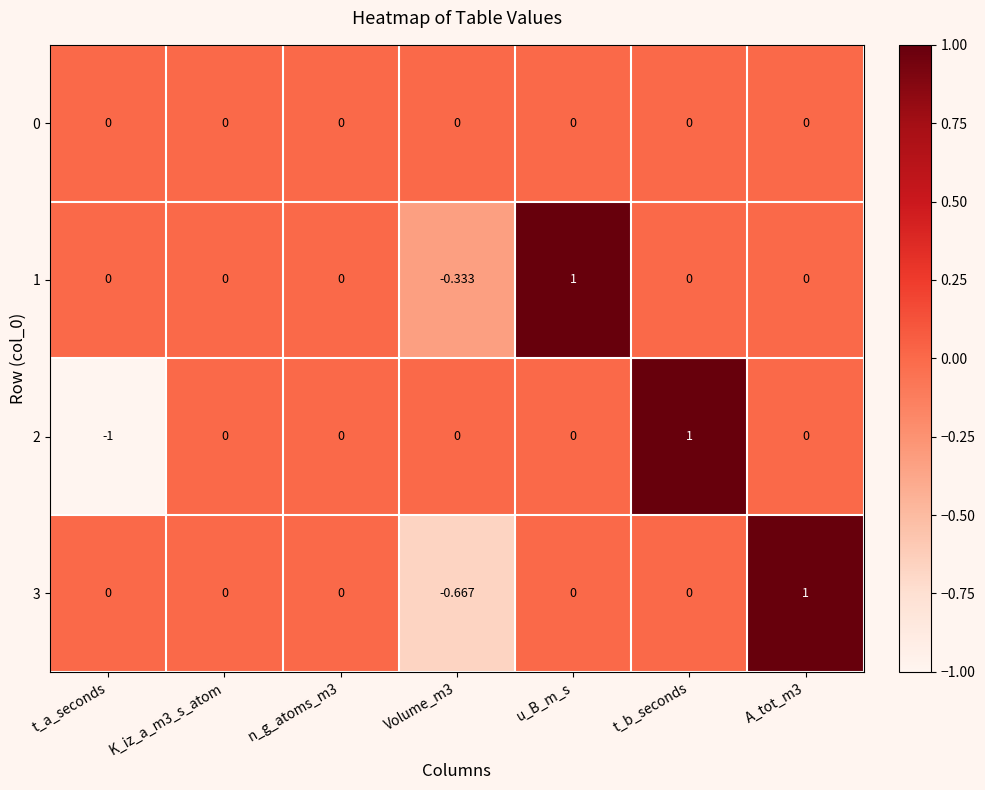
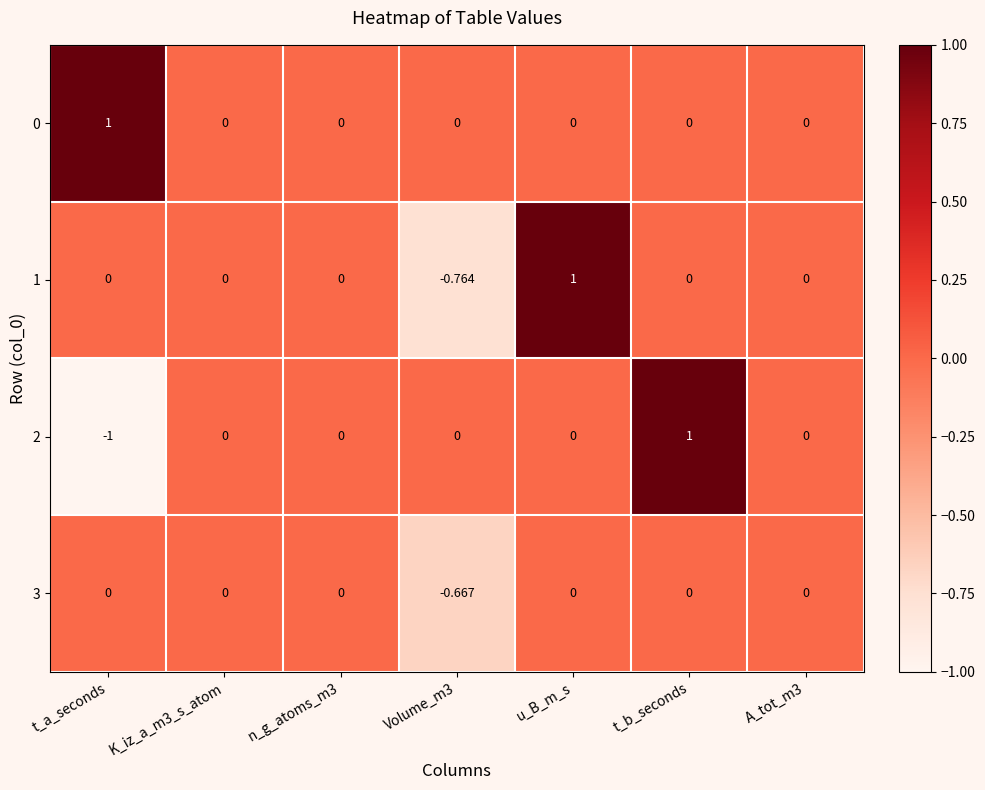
  {
    "0": {
-     "t_a_seconds": 0,
+     "t_a_seconds": 1,
      "K_iz_a_m3_s_atom": 0,
      "n_g_atoms_m3": 0,
      "Volume_m3": 0,
      "u_B_m_s": 0,
      "t_b_seconds": 0,
      "A_tot_m3": 0
    },
    "1": {
      "t_a_seconds": 0,
      "K_iz_a_m3_s_atom": 0,
      "n_g_atoms_m3": 0,
-     "Volume_m3": -0.333,
+     "Volume_m3": -0.764,
      "u_B_m_s": 1,
      "t_b_seconds": 0,
      "A_tot_m3": 0
    },
    "2": {
      "t_a_seconds": -1,
      "K_iz_a_m3_s_atom": 0,
      "n_g_atoms_m3": 0,
      "Volume_m3": 0,
      "u_B_m_s": 0,
      "t_b_seconds": 1,
      "A_tot_m3": 0
    },
    "3": {
      "t_a_seconds": 0,
      "K_iz_a_m3_s_atom": 0,
      "n_g_atoms_m3": 0,
      "Volume_m3": -0.667,
      "u_B_m_s": 0,
      "t_b_seconds": 0,
-     "A_tot_m3": 1
+     "A_tot_m3": 0
    }
  }
